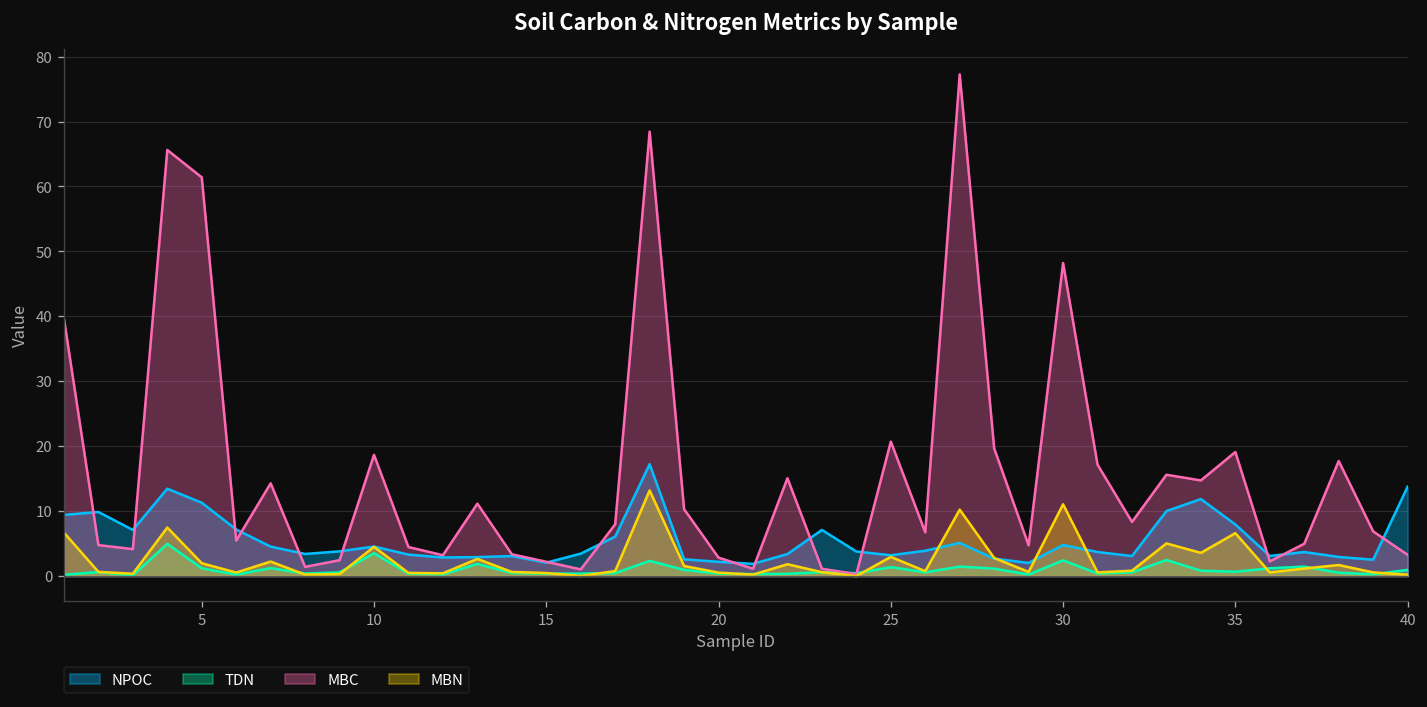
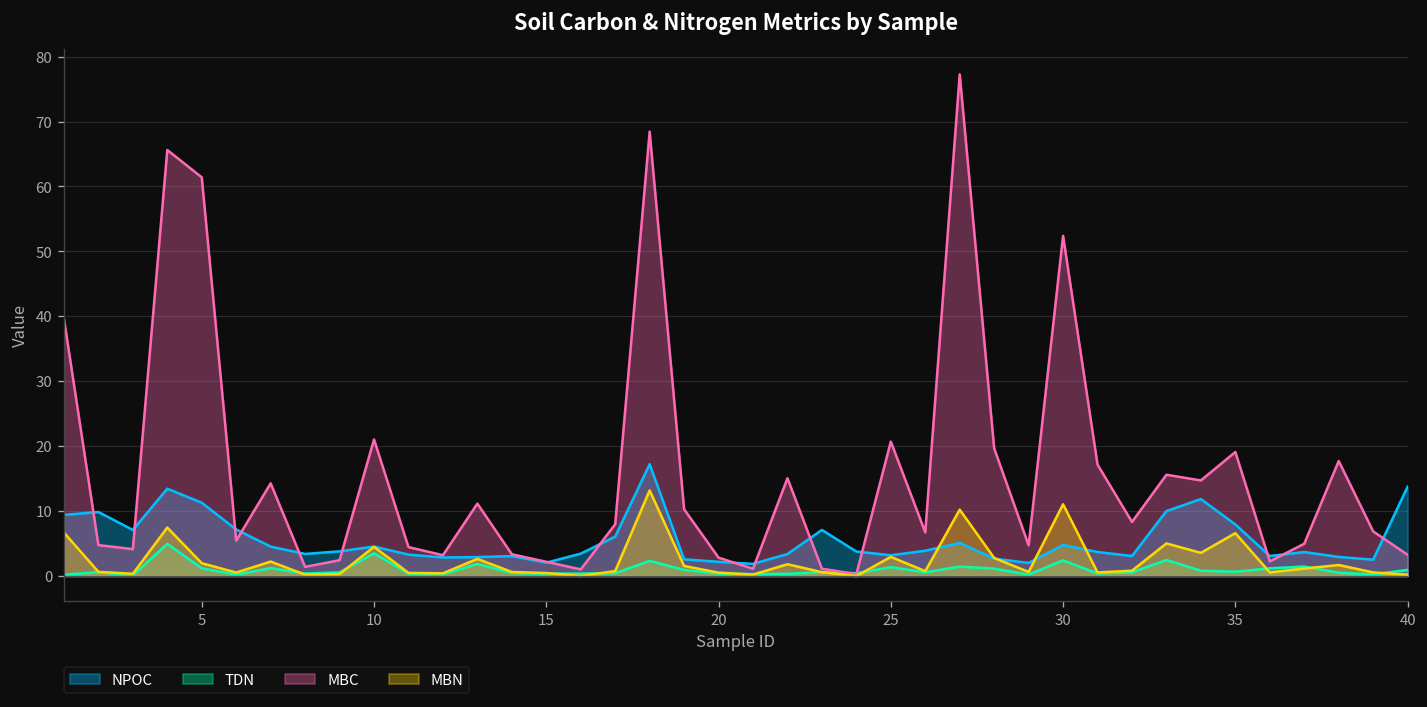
  {
    "MBC": {
      "5": 61,
-     "10": 19,
+     "10": 21,
      "20": 3,
      "25": 21,
-     "30": 48,
+     "30": 52,
      "35": 19,
      "40": 3
    }
  }
